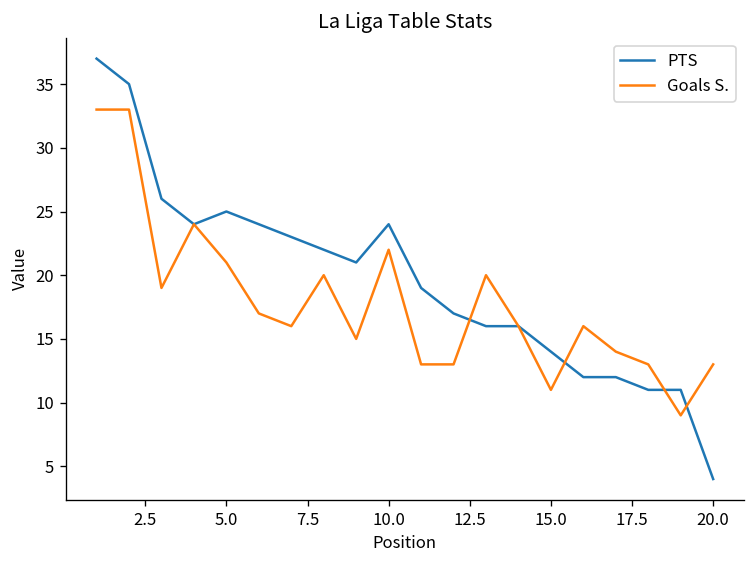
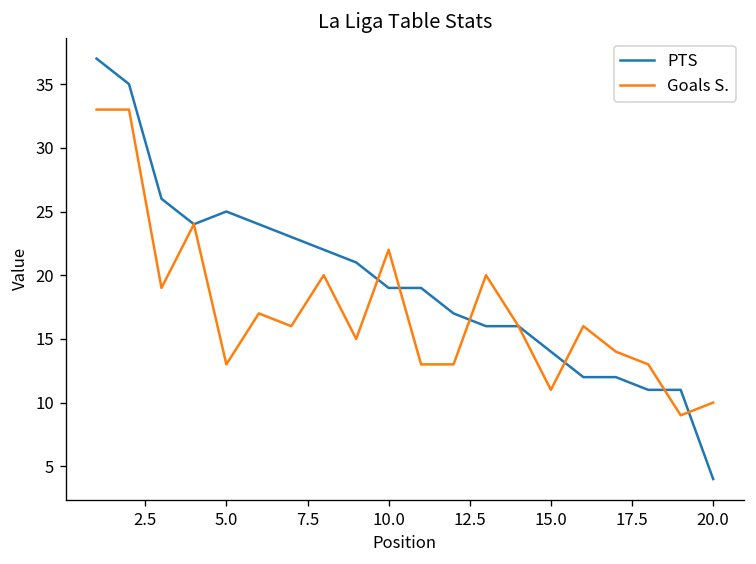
  {
    "PTS": {
      "5.0": 25,
-     "10.0": 24,
+     "10.0": 19,
      "15.0": 14,
      "20.0": 4
    },
    "Goals S.": {
-     "5.0": 21,
+     "5.0": 13,
      "10.0": 22,
      "15.0": 11,
-     "20.0": 13
+     "20.0": 10
    }
  }
